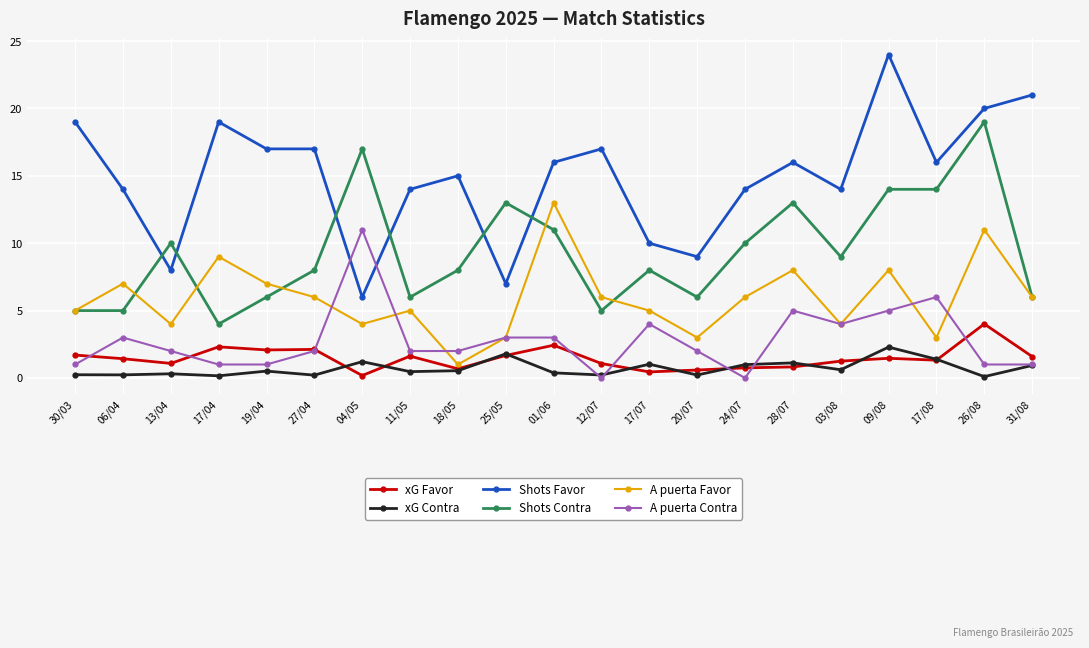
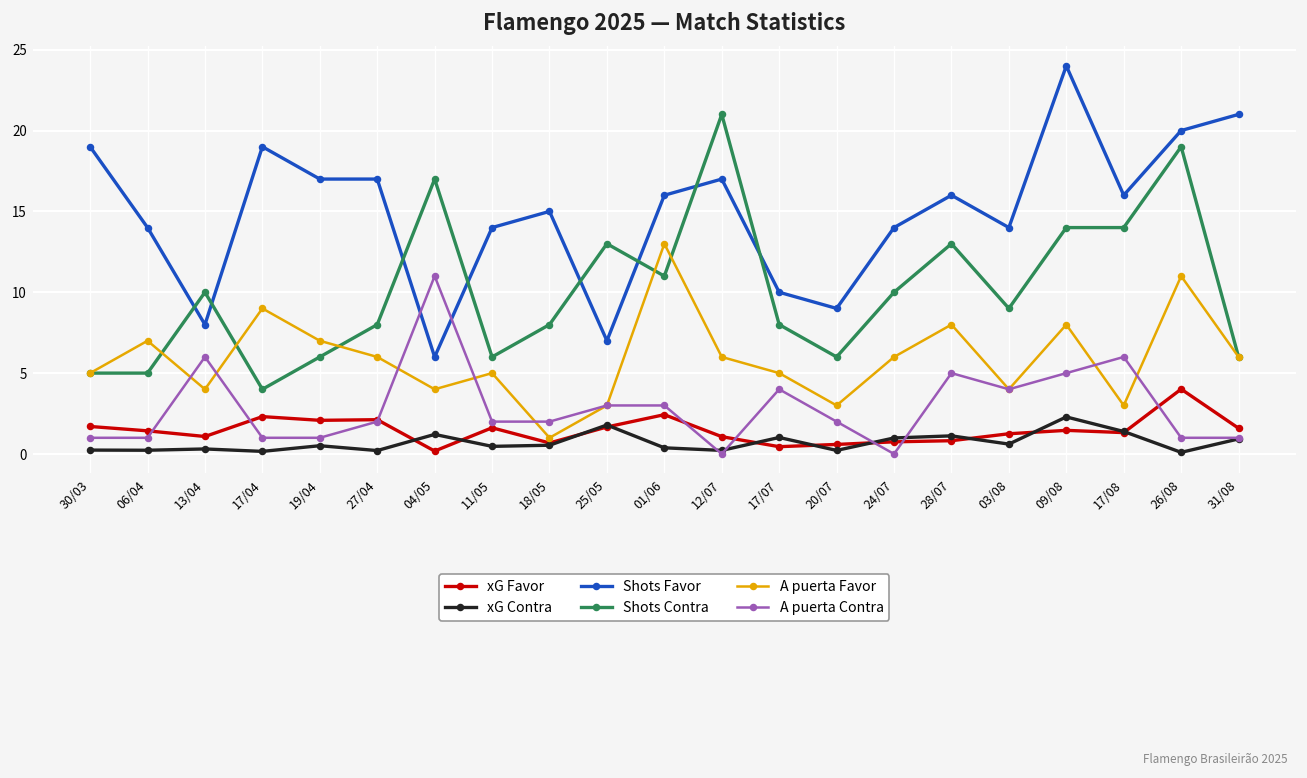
  {
    "xG Favor": {
      "30/03": 1.7,
      "06/04": 1.4,
      "13/04": 1,
      "17/04": 2.3,
      "19/04": 2,
      "04/05": 0,
      "11/05": 1.6,
      "01/06": 2.4,
      "12/07": 1,
      "17/07": 0.5,
      "20/07": 0.6,
      "24/07": 0.8,
      "28/07": 1,
      "03/08": 1.3,
      "09/08": 1.5,
      "26/08": 4,
      "31/08": 1.6
    },
    "xG Contra": {
      "30/03": 0.2,
      "06/04": 0.2,
      "13/04": 0.3,
      "17/04": 0,
      "19/04": 0.5,
      "27/04": 0.2,
      "04/05": 1.2,
      "11/05": 0.5,
      "01/06": 0.4,
      "12/07": 0.2,
      "17/07": 1,
      "20/07": 0.2,
      "24/07": 1,
      "28/07": 1,
      "03/08": 0.6,
      "09/08": 2.3,
      "26/08": 0
    },
    "Shots Favor": {
      "30/03": 19,
      "06/04": 14,
      "13/04": 8,
      "17/04": 19,
      "19/04": 17,
      "27/04": 17,
      "04/05": 6,
      "11/05": 14,
      "18/05": 15,
      "25/05": 7,
      "01/06": 16,
      "12/07": 17,
      "17/07": 10,
      "20/07": 9,
      "24/07": 14,
      "28/07": 16,
      "03/08": 14,
      "09/08": 24,
      "17/08": 16,
      "26/08": 20,
      "31/08": 21
    },
    "Shots Contra": {
      "06/04": 5,
      "13/04": 10,
      "17/04": 4,
      "19/04": 6,
      "27/04": 8,
      "04/05": 17,
      "11/05": 6,
      "18/05": 8,
      "25/05": 13,
      "01/06": 11,
-     "12/07": 5,
+     "12/07": 21,
      "17/07": 8,
      "20/07": 6,
      "24/07": 10,
      "28/07": 13,
      "03/08": 9,
      "09/08": 14,
      "17/08": 14,
      "26/08": 19
    },
    "A puerta Favor": {
      "06/04": 7,
      "13/04": 4,
      "17/04": 9,
      "19/04": 7,
      "27/04": 6,
      "04/05": 4,
      "11/05": 5,
      "18/05": 1,
      "01/06": 13,
      "12/07": 6,
      "17/07": 5,
      "20/07": 3,
      "24/07": 6,
      "28/07": 8,
      "09/08": 8,
      "17/08": 3,
      "26/08": 11
    },
    "A puerta Contra": {
      "30/03": 1,
-     "06/04": 3,
-     "13/04": 2,
+     "06/04": 1,
+     "13/04": 6,
      "17/04": 1,
      "19/04": 1,
      "04/05": 11,
      "11/05": 2,
      "18/05": 2,
      "01/06": 3,
      "12/07": 0,
      "17/07": 4,
      "20/07": 2,
      "24/07": 0,
      "28/07": 5,
      "09/08": 5,
      "17/08": 6,
      "26/08": 1
    }
  }
